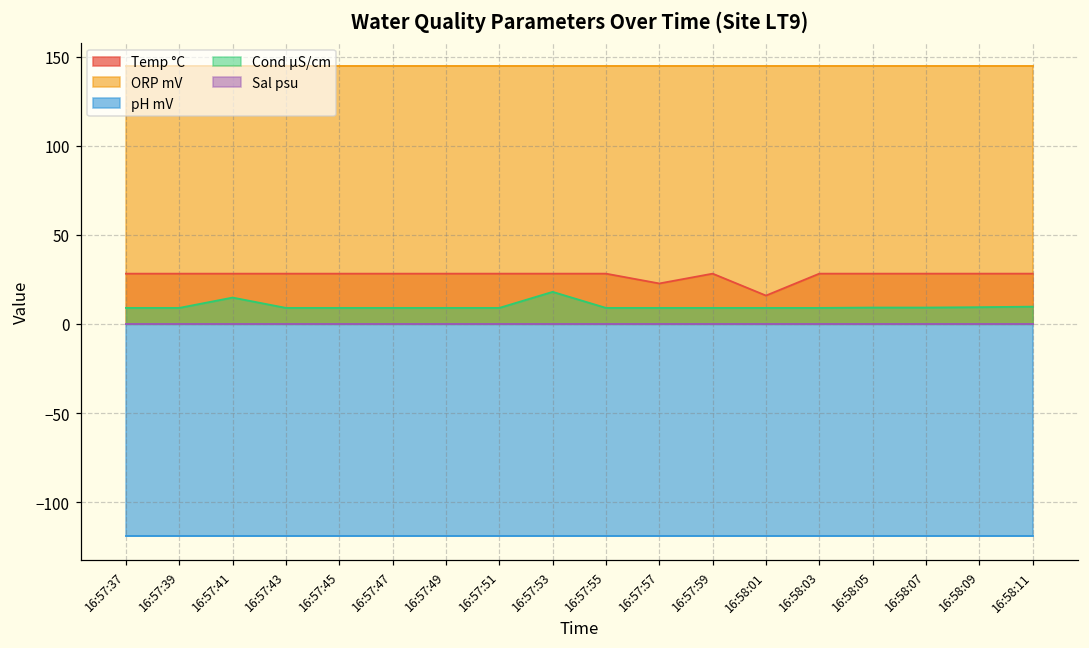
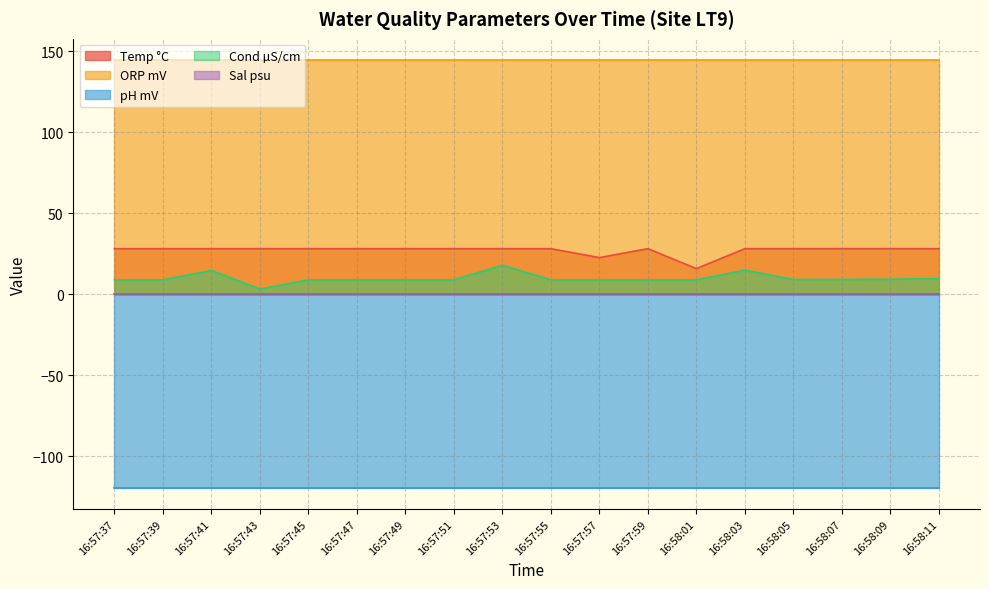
  {
    "Temp °C": {
      "16:57:37": 28,
      "16:57:39": 28,
      "16:57:41": 28,
      "16:57:43": 28,
      "16:57:45": 28,
      "16:57:47": 28,
      "16:57:49": 28,
      "16:57:51": 28,
      "16:57:53": 28,
      "16:57:55": 28,
      "16:57:57": 23,
      "16:57:59": 28,
      "16:58:01": 16,
      "16:58:03": 28,
      "16:58:05": 28,
      "16:58:07": 28,
      "16:58:09": 28,
      "16:58:11": 28
    },
    "ORP mV": {
      "16:57:45": 145,
      "16:57:47": 145,
      "16:57:49": 145,
      "16:57:51": 145,
      "16:57:53": 145,
      "16:57:55": 145,
      "16:57:57": 145,
      "16:57:59": 145,
      "16:58:01": 145,
      "16:58:03": 145,
      "16:58:05": 145,
      "16:58:07": 145,
      "16:58:09": 145,
      "16:58:11": 145
    },
    "Sal psu": {
      "16:57:37": 0,
      "16:57:39": 0,
      "16:57:41": 0,
      "16:57:43": 0,
      "16:57:45": 0,
      "16:57:47": 0,
      "16:57:49": 0,
      "16:57:51": 0,
      "16:57:53": 0,
      "16:57:55": 0,
      "16:57:57": 0,
      "16:57:59": 0,
      "16:58:01": 0,
      "16:58:03": 0,
      "16:58:05": 0,
      "16:58:07": 0,
      "16:58:09": 0,
      "16:58:11": 0
    },
    "Cond µS/cm": {
      "16:57:37": 9,
      "16:57:39": 9,
      "16:57:41": 15,
-     "16:57:43": 9,
+     "16:57:43": 3,
      "16:57:45": 9,
      "16:57:47": 9,
      "16:57:49": 9,
      "16:57:51": 9,
      "16:57:53": 18,
      "16:57:55": 9,
      "16:57:57": 9,
      "16:57:59": 9,
      "16:58:01": 9,
-     "16:58:03": 9,
+     "16:58:03": 15,
      "16:58:05": 9,
      "16:58:07": 9,
      "16:58:09": 9,
      "16:58:11": 10
    }
  }
